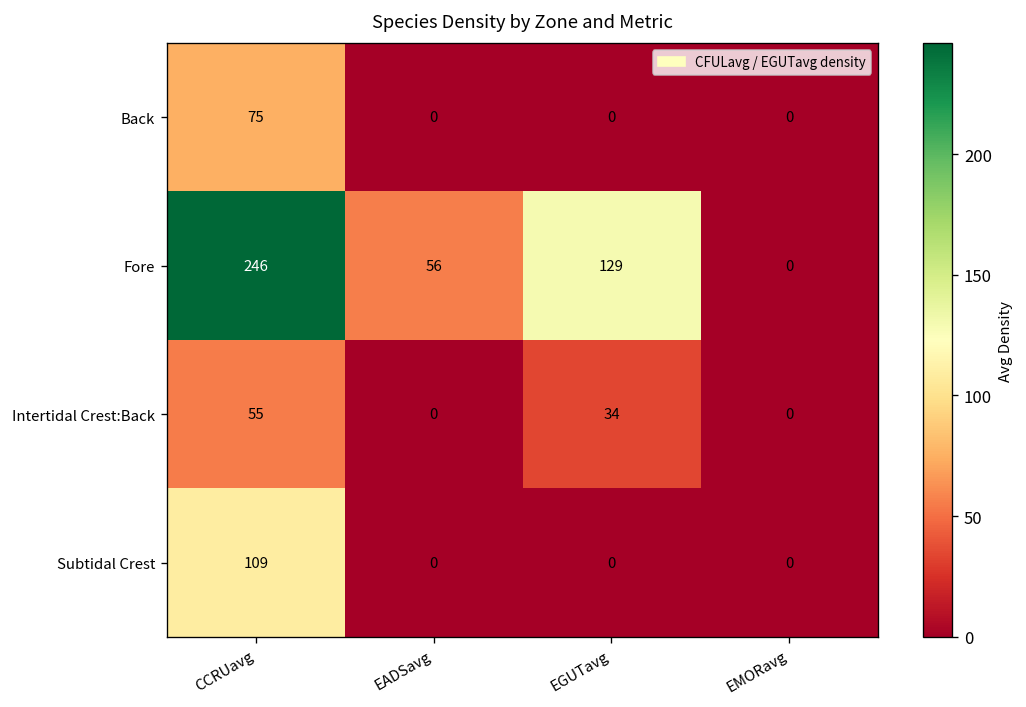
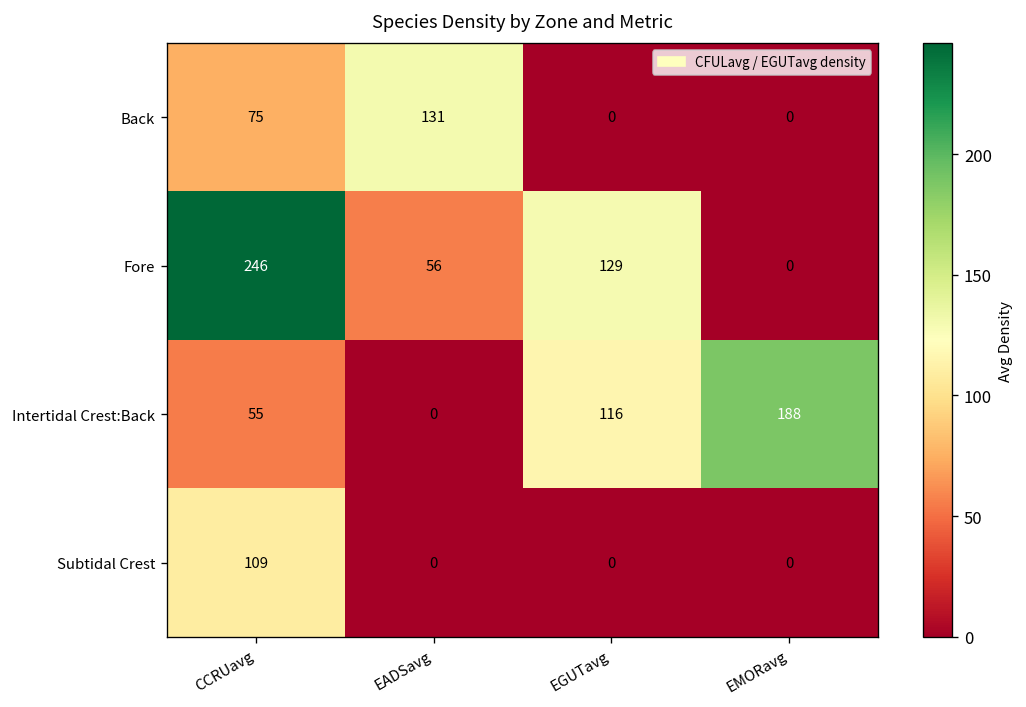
  {
    "Back": {
      "CCRUavg": 75,
-     "EADSavg": 0,
+     "EADSavg": 131,
      "EGUTavg": 0,
      "EMORavg": 0
    },
    "Fore": {
      "CCRUavg": 246,
      "EADSavg": 56,
      "EGUTavg": 129,
      "EMORavg": 0
    },
    "Intertidal Crest:Back": {
      "CCRUavg": 55,
      "EADSavg": 0,
-     "EGUTavg": 34,
-     "EMORavg": 0
+     "EGUTavg": 116,
+     "EMORavg": 188
    },
    "Subtidal Crest": {
      "CCRUavg": 109,
      "EADSavg": 0,
      "EGUTavg": 0,
      "EMORavg": 0
    }
  }
